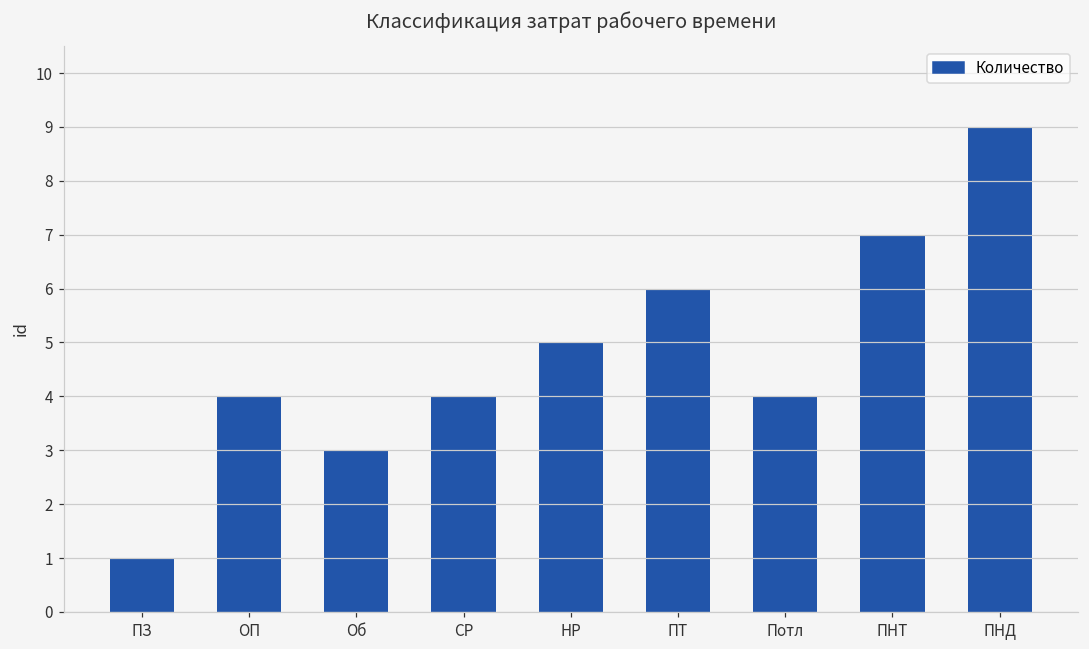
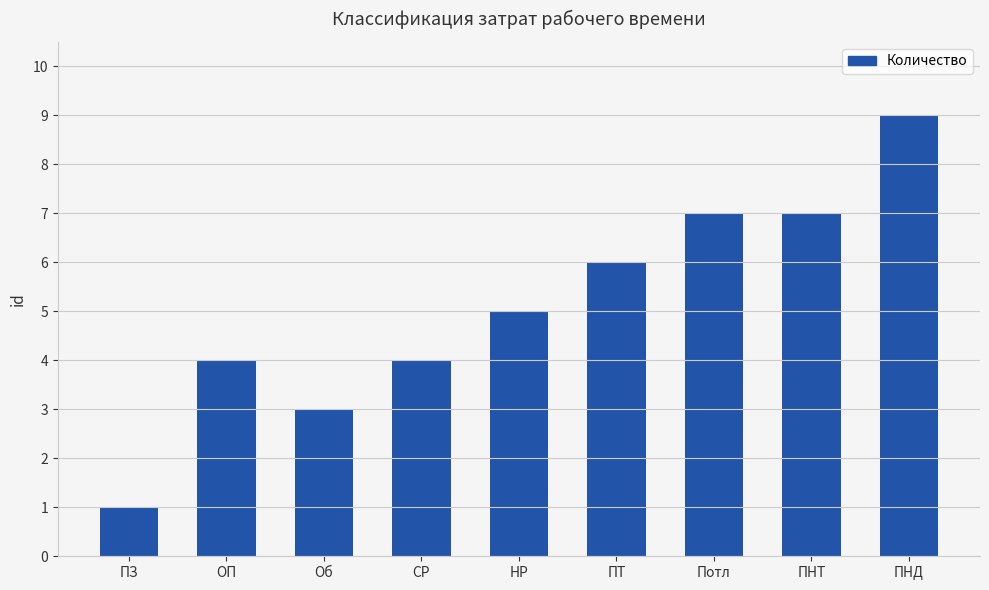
  {
    "ПЗ": 1,
    "ОП": 4,
    "Об": 3,
    "СР": 4,
    "НР": 5,
    "ПТ": 6,
-   "Потл": 4,
+   "Потл": 7,
    "ПНТ": 7,
    "ПНД": 9
  }
